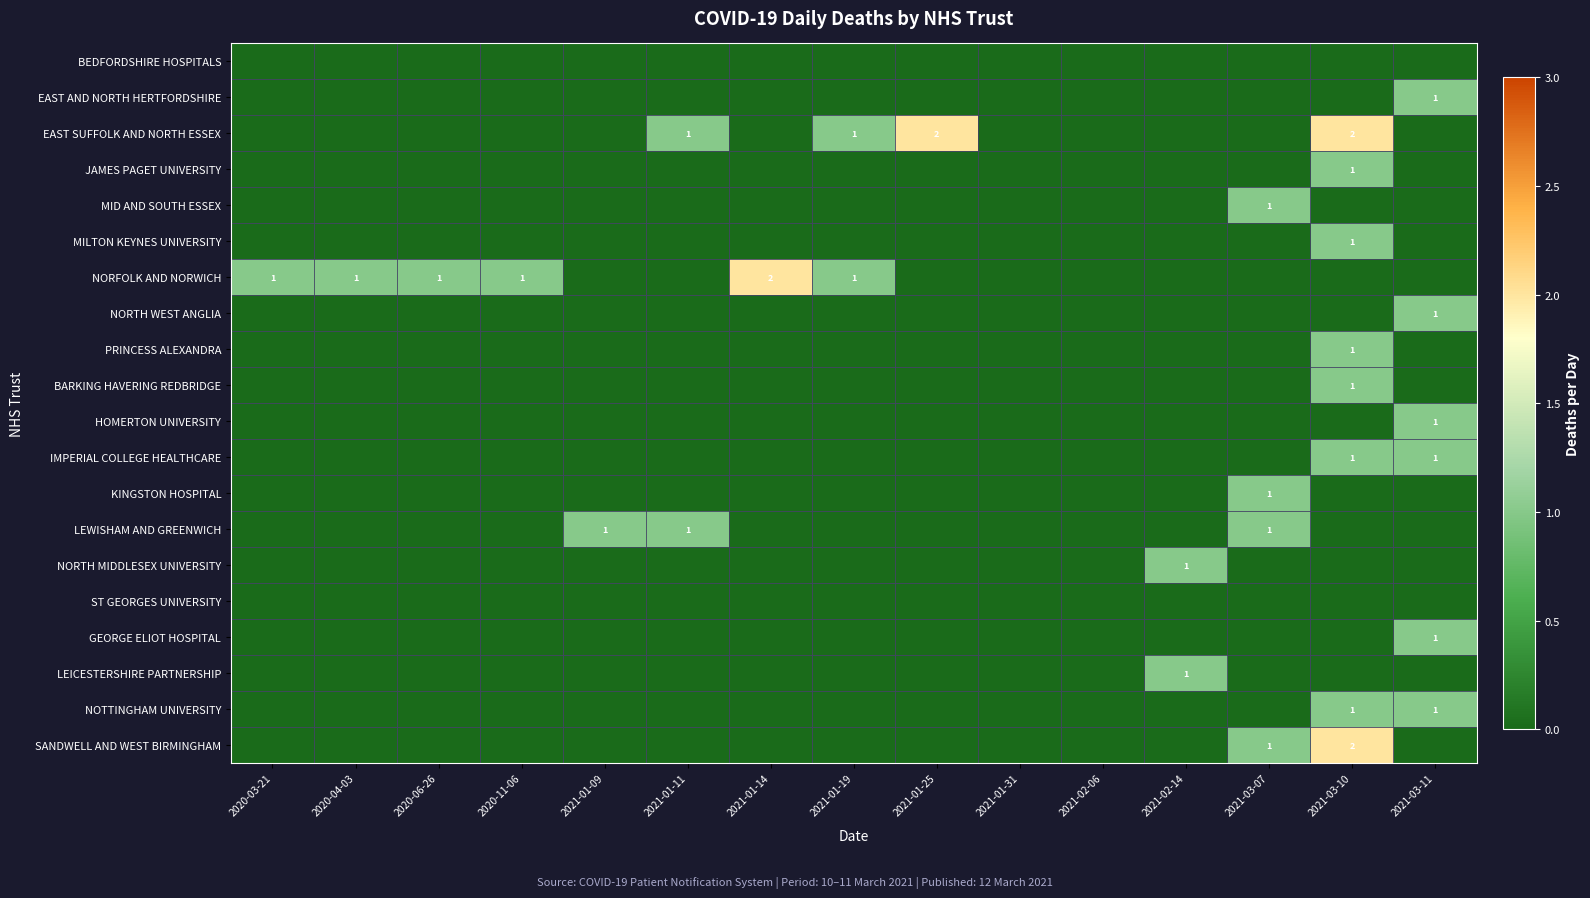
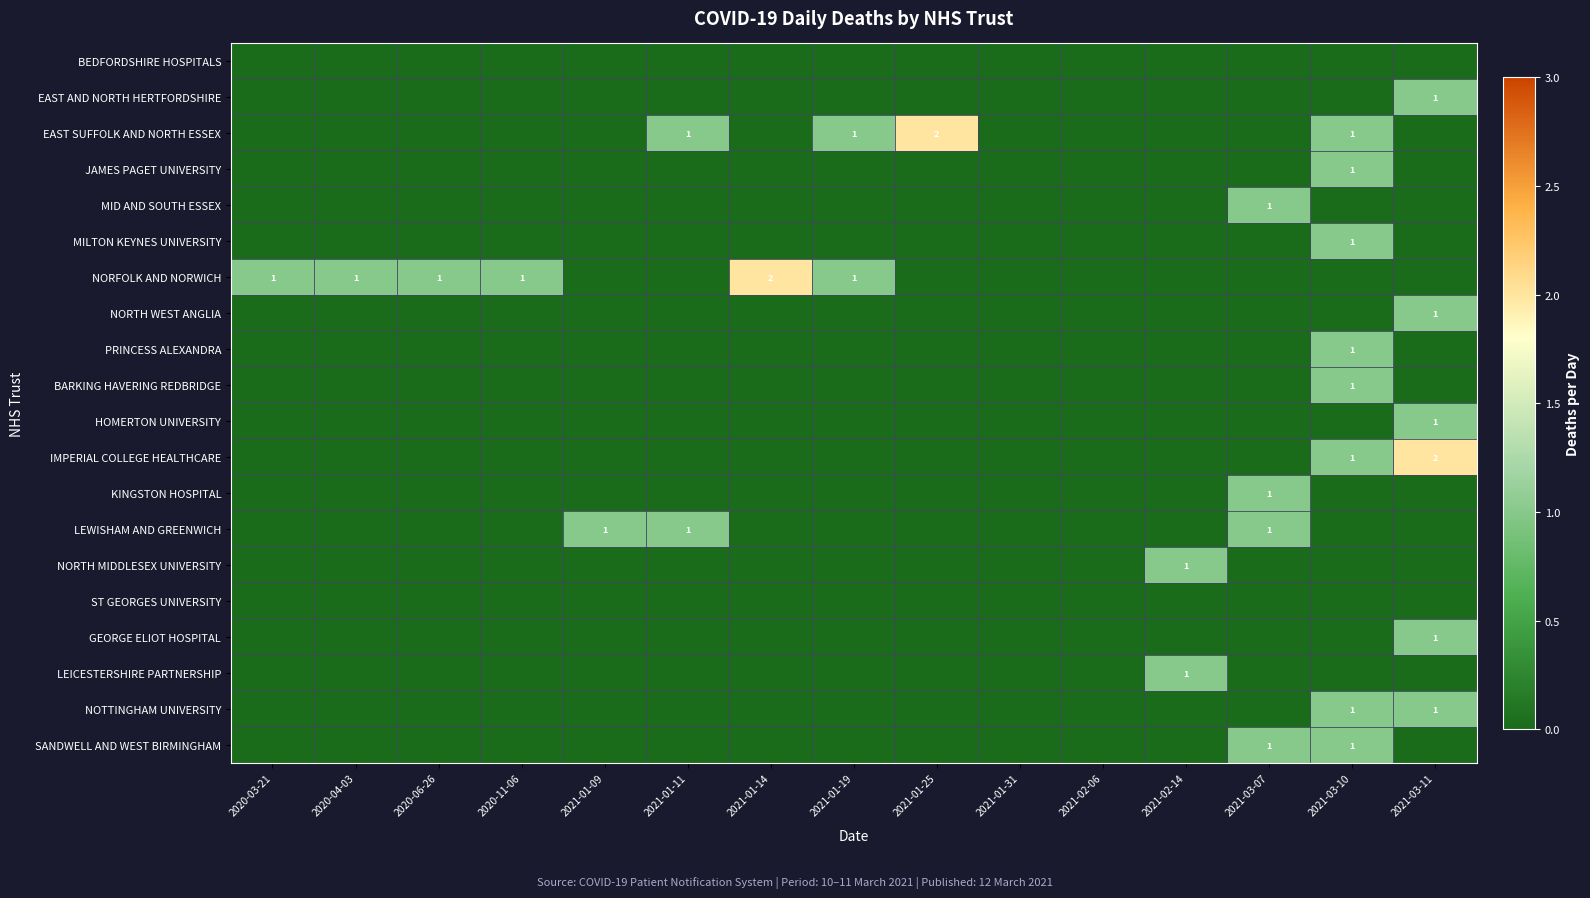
  {
    "EAST AND NORTH HERTFORDSHIRE": {
      "2021-03-11": 1
    },
    "EAST SUFFOLK AND NORTH ESSEX": {
      "2021-01-11": 1,
      "2021-01-19": 1,
      "2021-01-25": 2,
-     "2021-03-10": 2
+     "2021-03-10": 1
    },
    "JAMES PAGET UNIVERSITY": {
      "2021-03-10": 1
    },
    "MID AND SOUTH ESSEX": {
      "2021-03-07": 1
    },
    "MILTON KEYNES UNIVERSITY": {
      "2021-03-10": 1
    },
    "NORFOLK AND NORWICH": {
      "2020-03-21": 1,
      "2020-04-03": 1,
      "2020-06-26": 1,
      "2020-11-06": 1,
      "2021-01-14": 2,
      "2021-01-19": 1
    },
    "NORTH WEST ANGLIA": {
      "2021-03-11": 1
    },
    "PRINCESS ALEXANDRA": {
      "2021-03-10": 1
    },
    "BARKING HAVERING REDBRIDGE": {
      "2021-03-10": 1
    },
    "HOMERTON UNIVERSITY": {
      "2021-03-11": 1
    },
    "IMPERIAL COLLEGE HEALTHCARE": {
      "2021-03-10": 1,
-     "2021-03-11": 1
+     "2021-03-11": 2
    },
    "KINGSTON HOSPITAL": {
      "2021-03-07": 1
    },
    "LEWISHAM AND GREENWICH": {
      "2021-01-09": 1,
      "2021-01-11": 1,
      "2021-03-07": 1
    },
    "NORTH MIDDLESEX UNIVERSITY": {
      "2021-02-14": 1
    },
    "GEORGE ELIOT HOSPITAL": {
      "2021-03-11": 1
    },
    "LEICESTERSHIRE PARTNERSHIP": {
      "2021-02-14": 1
    },
    "NOTTINGHAM UNIVERSITY": {
      "2021-03-10": 1,
      "2021-03-11": 1
    },
    "SANDWELL AND WEST BIRMINGHAM": {
      "2021-03-07": 1,
-     "2021-03-10": 2
+     "2021-03-10": 1
    }
  }
